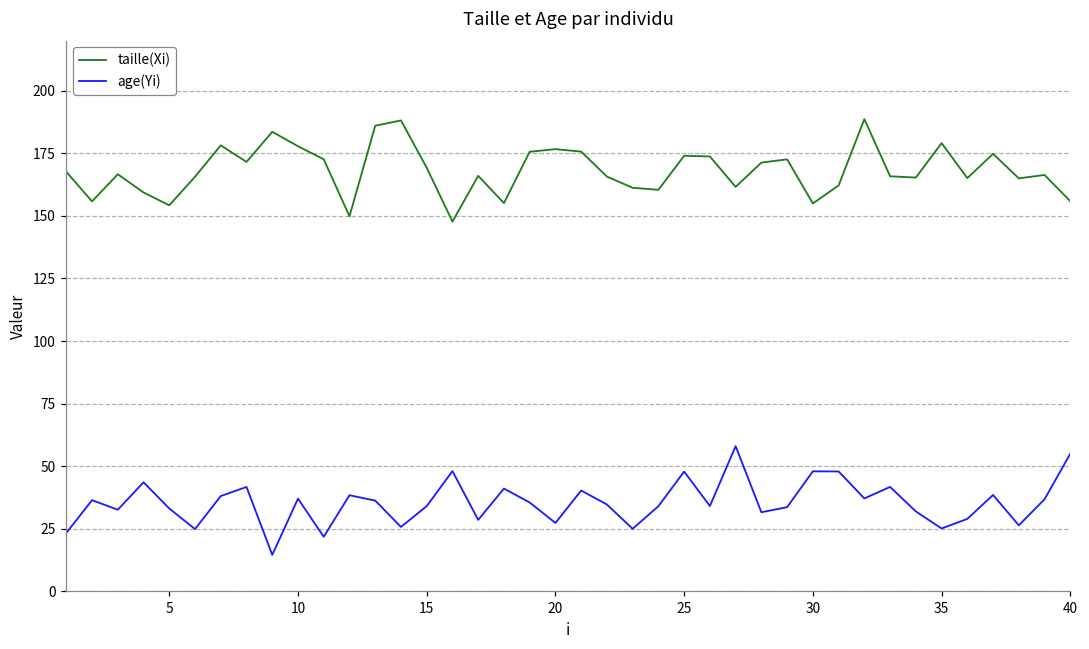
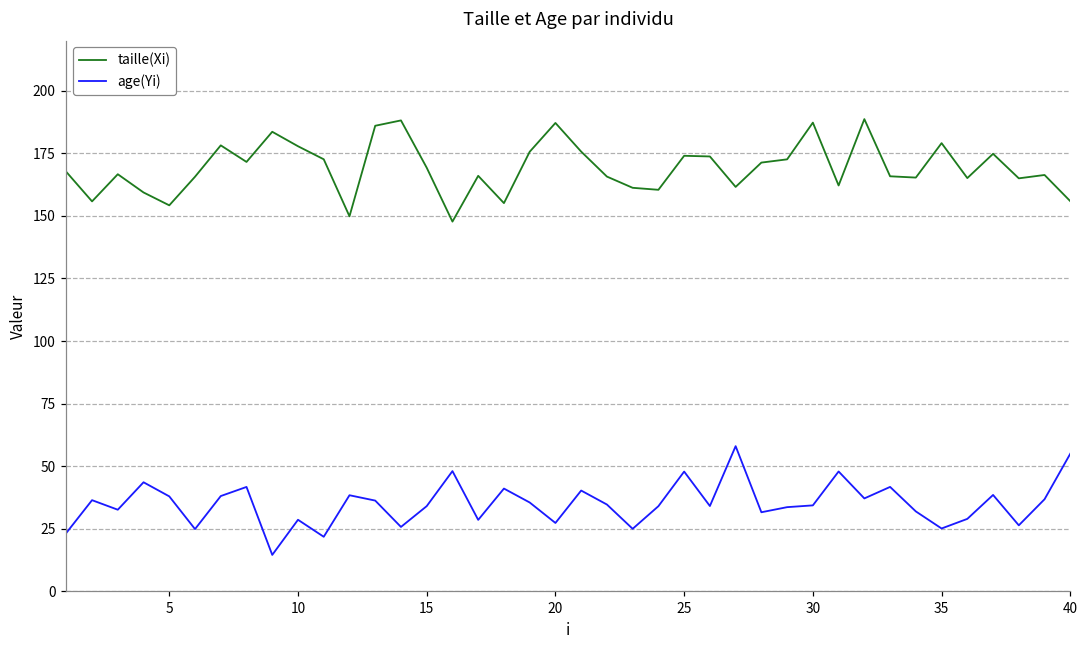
  {
    "taille(Xi)": {
      "5": 154,
      "10": 178,
      "15": 169,
-     "20": 177,
+     "20": 187,
      "25": 174,
-     "30": 155,
+     "30": 187,
      "35": 179,
      "40": 156
    },
    "age(Yi)": {
-     "5": 33,
-     "10": 37,
+     "5": 38,
+     "10": 29,
      "15": 34,
      "20": 27,
      "25": 48,
-     "30": 48,
+     "30": 34,
      "35": 25,
      "40": 55
    }
  }
